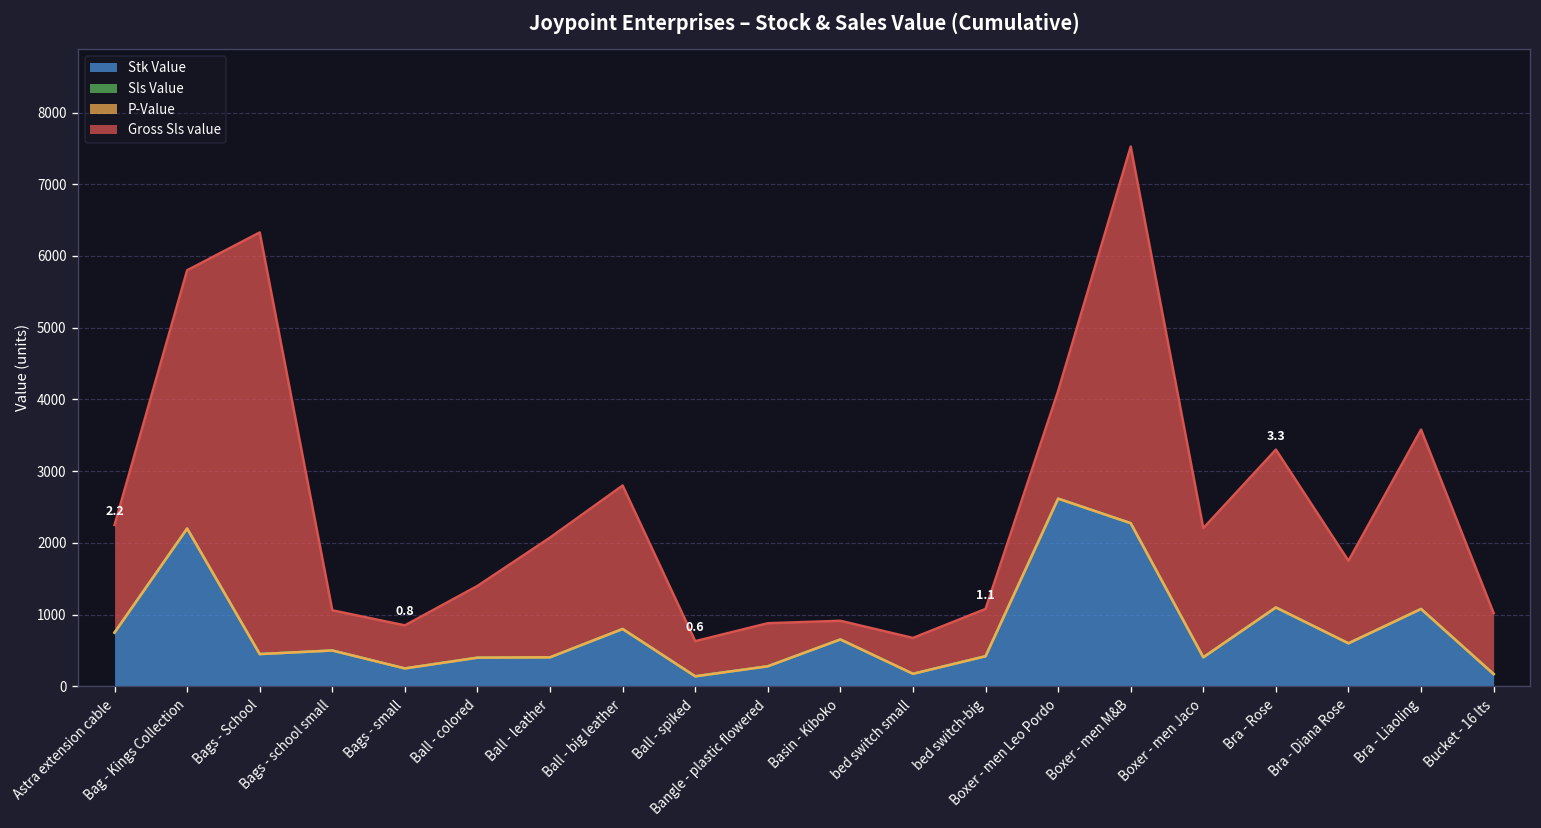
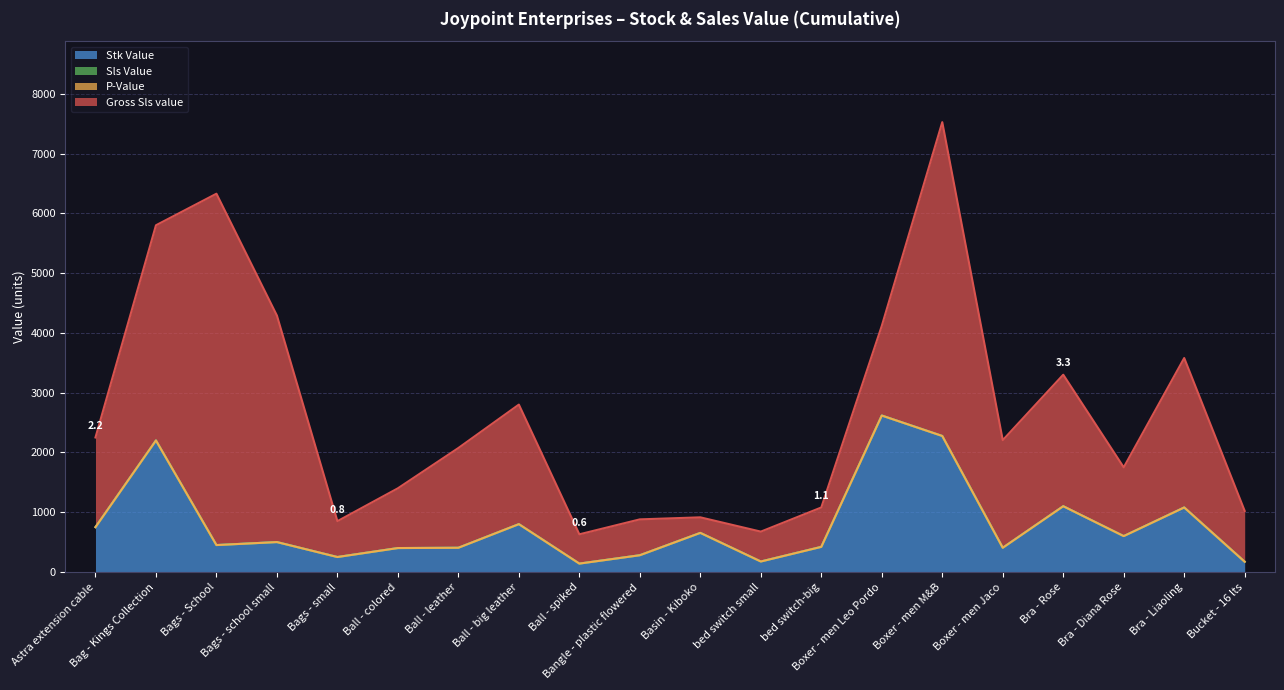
  {
    "P-Value": {
      "Astra extension cable": 800,
      "Bag - Kings Collection": 2200,
      "Bags - School": 500,
      "Bags - school small": 500,
      "Bags - small": 300,
      "Ball - colored": 400,
      "Ball - leather": 400,
      "Ball - big leather": 800,
      "Ball - spiked": 100,
      "Bangle - plastic flowered": 300,
      "Basin - Kiboko": 700,
      "bed switch small": 200,
      "bed switch-big": 400,
      "Boxer - men Leo Pordo": 2600,
      "Boxer - men M&B": 2300,
      "Boxer - men Jaco": 400,
      "Bra - Rose": 1100,
      "Bra - Diana Rose": 600,
      "Bra - Liaoling": 1100,
      "Bucket - 16 lts": 200
    },
    "Gross Sls value": {
      "Bag - Kings Collection": 3600,
      "Bags - School": 5900,
-     "Bags - school small": 600,
+     "Bags - school small": 3800,
      "Ball - colored": 1000,
      "Ball - leather": 1700,
      "Ball - big leather": 2000,
      "Bangle - plastic flowered": 600,
      "Basin - Kiboko": 300,
      "bed switch small": 500,
      "Boxer - men Leo Pordo": 1500,
      "Boxer - men M&B": 5300,
      "Boxer - men Jaco": 1800,
      "Bra - Diana Rose": 1200,
      "Bra - Liaoling": 2500,
      "Bucket - 16 lts": 900
    }
  }
